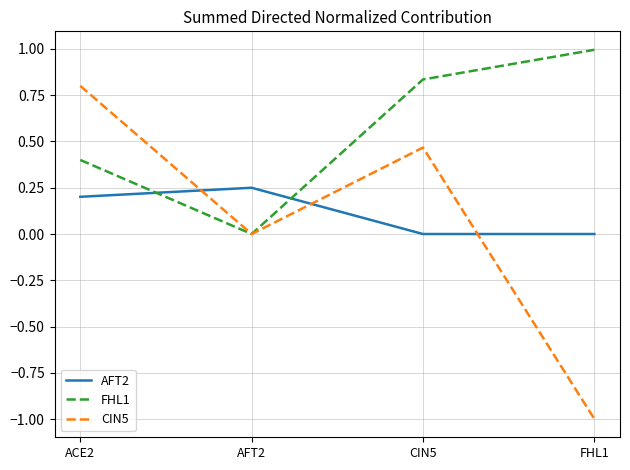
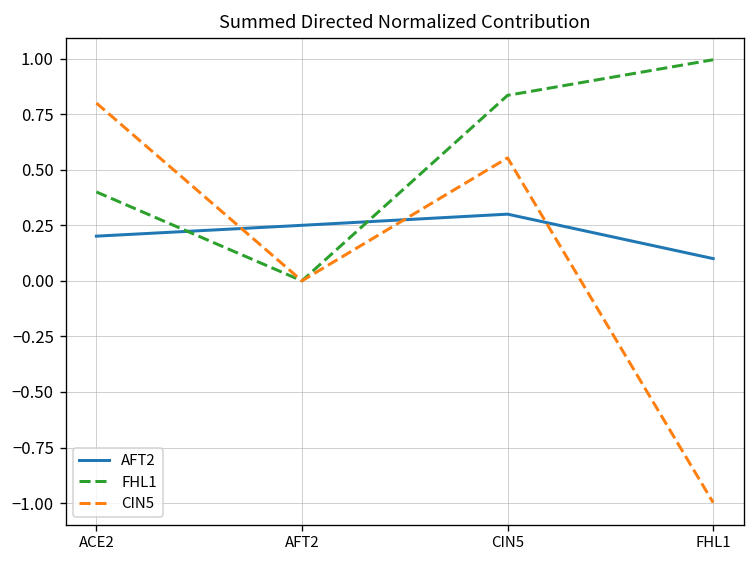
  {
    "AFT2": {
      "ACE2": 0.2,
      "AFT2": 0.25,
-     "CIN5": 0.0,
-     "FHL1": 0.0
+     "CIN5": 0.3,
+     "FHL1": 0.1
    },
    "FHL1": {
      "ACE2": 0.40,
      "CIN5": 0.83,
      "FHL1": 0.99
    },
    "CIN5": {
      "ACE2": 0.80,
-     "CIN5": 0.47,
+     "CIN5": 0.55,
      "FHL1": -1.00
    }
  }
